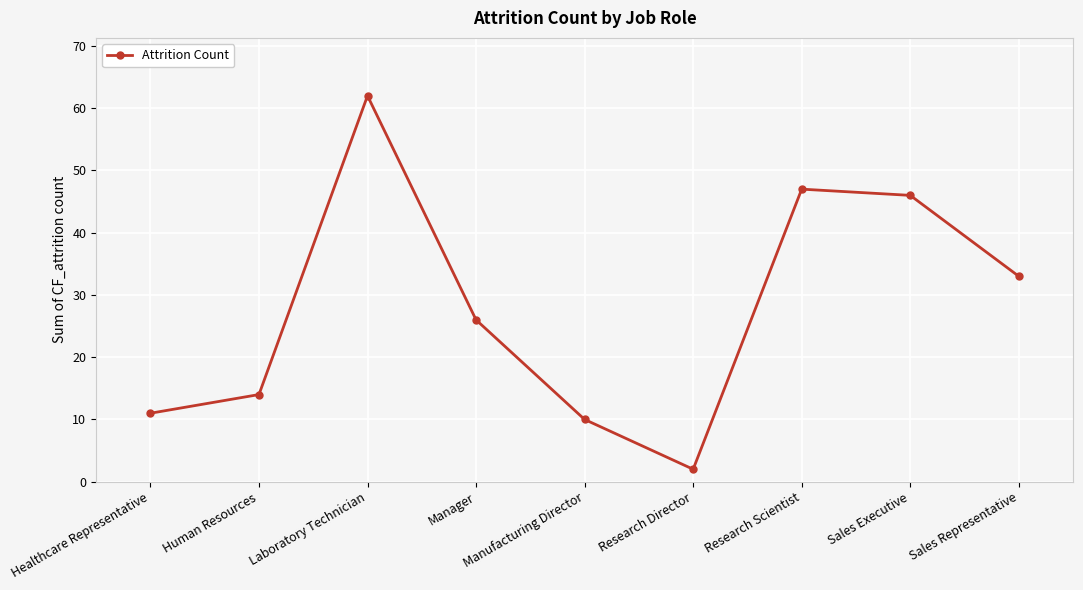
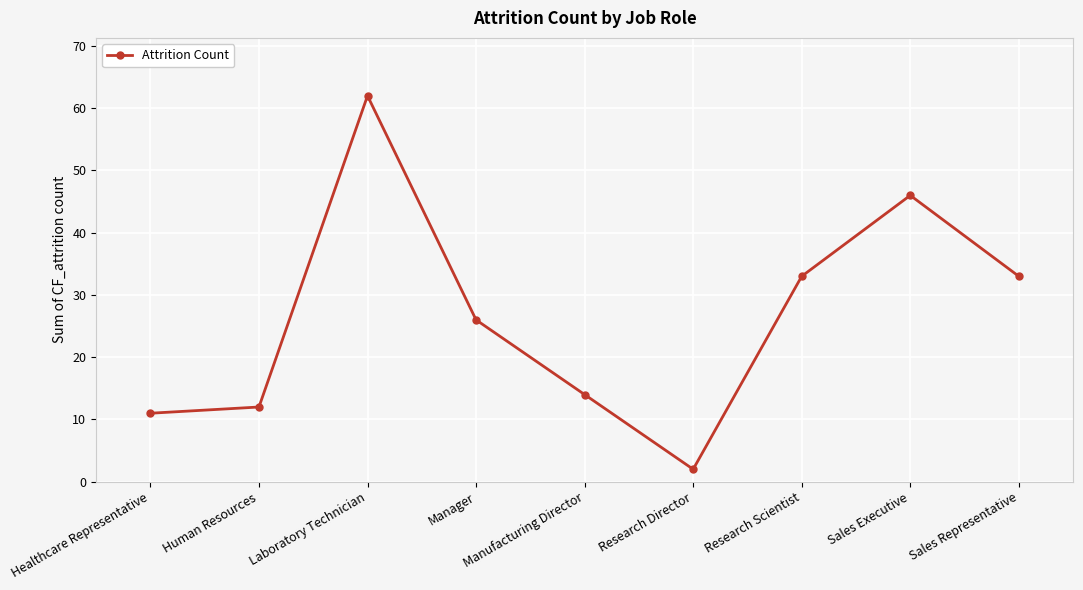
  {
    "Healthcare Representative": 11,
-   "Human Resources": 14,
+   "Human Resources": 12,
    "Laboratory Technician": 62,
    "Manager": 26,
-   "Manufacturing Director": 10,
+   "Manufacturing Director": 14,
    "Research Director": 2,
-   "Research Scientist": 47,
+   "Research Scientist": 33,
    "Sales Executive": 46,
    "Sales Representative": 33
  }
